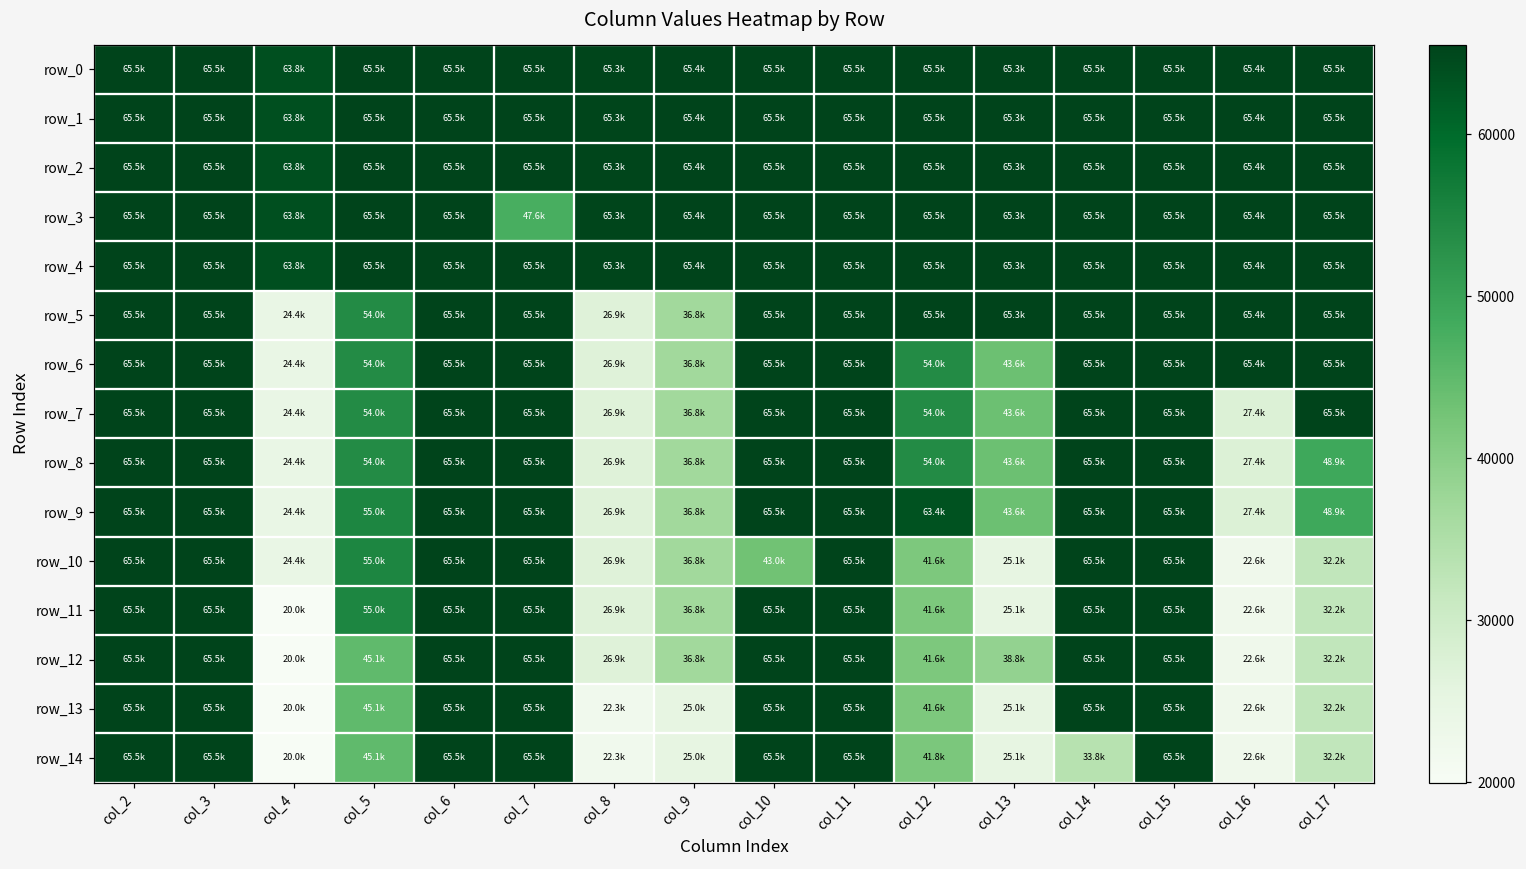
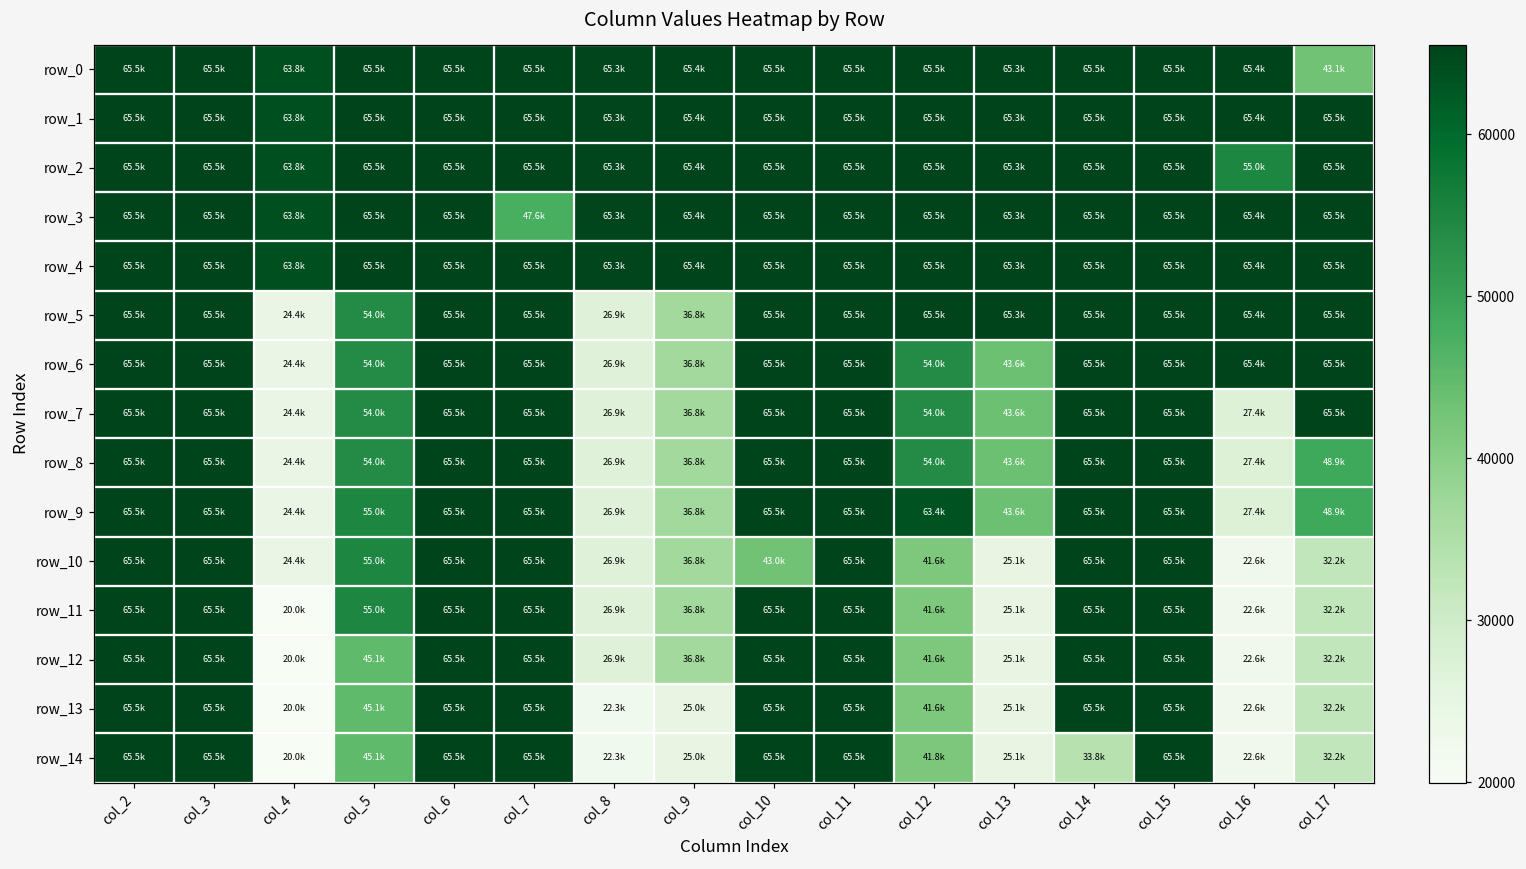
  {
    "row_0": {
      "col_2": "65.5k",
      "col_3": "65.5k",
      "col_4": "63.8k",
      "col_5": "65.5k",
      "col_6": "65.5k",
      "col_7": "65.5k",
      "col_8": "65.3k",
      "col_9": "65.4k",
      "col_10": "65.5k",
      "col_11": "65.5k",
      "col_12": "65.5k",
      "col_13": "65.3k",
      "col_14": "65.5k",
      "col_15": "65.5k",
      "col_16": "65.4k",
-     "col_17": "65.5k"
+     "col_17": "43.1k"
    },
    "row_2": {
      "col_2": "65.5k",
      "col_3": "65.5k",
      "col_4": "63.8k",
      "col_5": "65.5k",
      "col_6": "65.5k",
      "col_7": "65.5k",
      "col_8": "65.3k",
      "col_9": "65.4k",
      "col_10": "65.5k",
      "col_11": "65.5k",
      "col_12": "65.5k",
      "col_13": "65.3k",
      "col_14": "65.5k",
      "col_15": "65.5k",
-     "col_16": "65.4k",
+     "col_16": "55.0k",
      "col_17": "65.5k"
    },
    "row_12": {
      "col_2": "65.5k",
      "col_3": "65.5k",
      "col_4": "20.0k",
      "col_5": "45.1k",
      "col_6": "65.5k",
      "col_7": "65.5k",
      "col_8": "26.9k",
      "col_9": "36.8k",
      "col_10": "65.5k",
      "col_11": "65.5k",
      "col_12": "41.6k",
-     "col_13": "38.8k",
+     "col_13": "25.1k",
      "col_14": "65.5k",
      "col_15": "65.5k",
      "col_16": "22.6k",
      "col_17": "32.2k"
    }
  }
